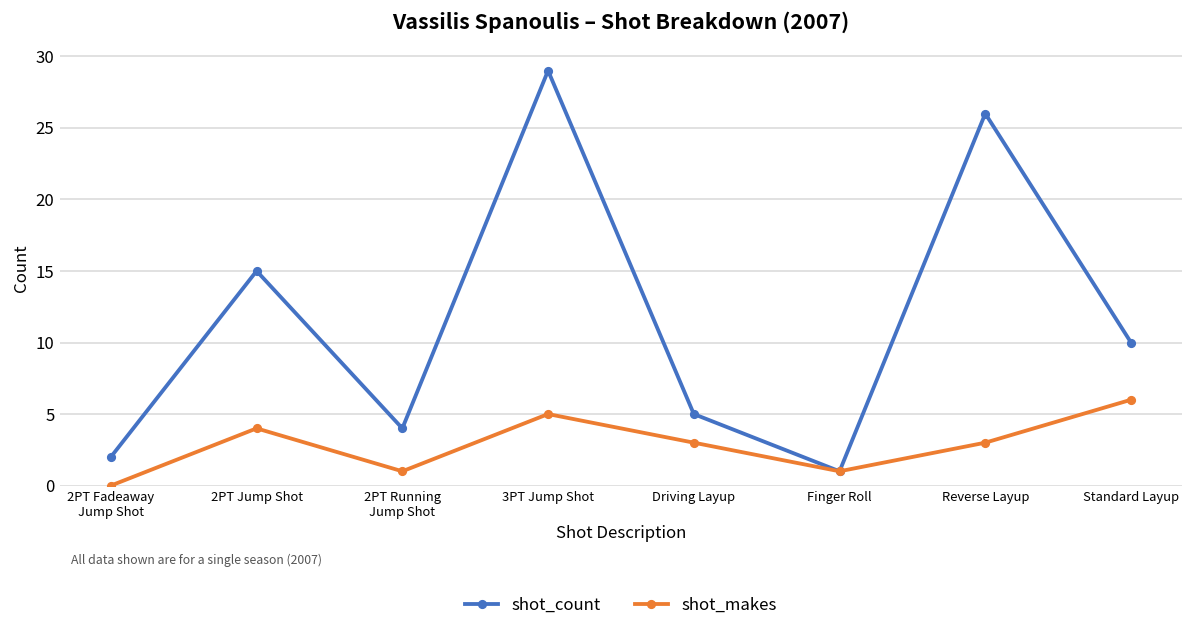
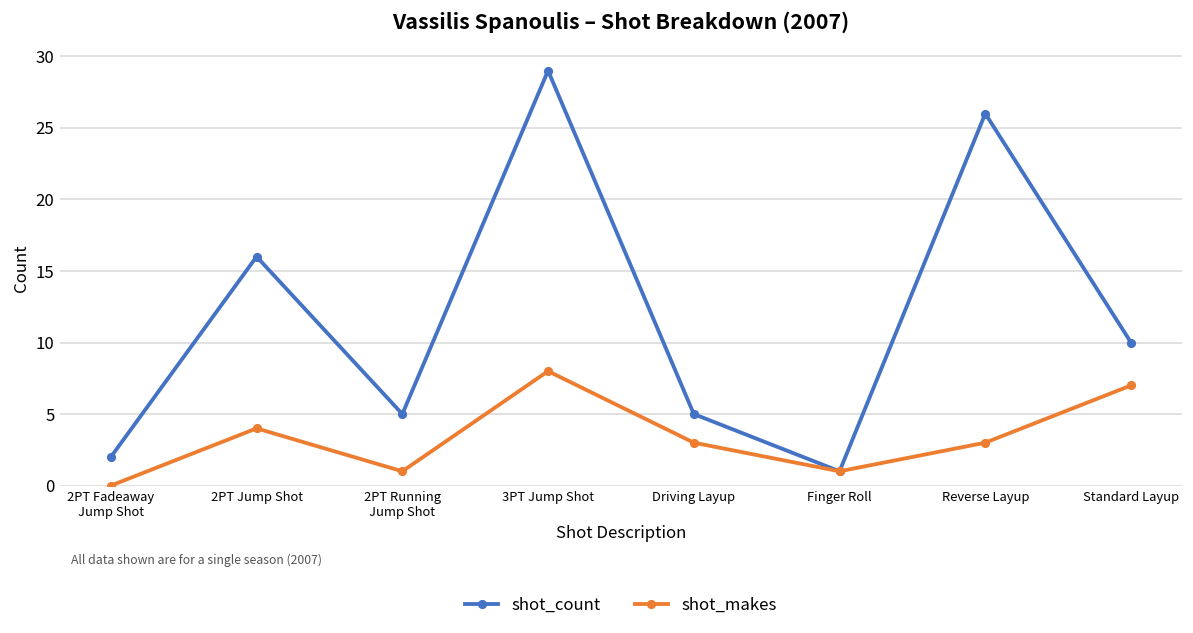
  {
    "shot_count": {
      "2PT Fadeaway Jump Shot": 2,
-     "2PT Jump Shot": 15,
-     "2PT Running Jump Shot": 4,
+     "2PT Jump Shot": 16,
+     "2PT Running Jump Shot": 5,
      "3PT Jump Shot": 29,
      "Driving Layup": 5,
      "Reverse Layup": 26,
      "Standard Layup": 10
    },
    "shot_makes": {
      "2PT Fadeaway Jump Shot": 0,
      "2PT Jump Shot": 4,
      "2PT Running Jump Shot": 1,
-     "3PT Jump Shot": 5,
+     "3PT Jump Shot": 8,
      "Driving Layup": 3,
      "Reverse Layup": 3,
-     "Standard Layup": 6
+     "Standard Layup": 7
    }
  }
